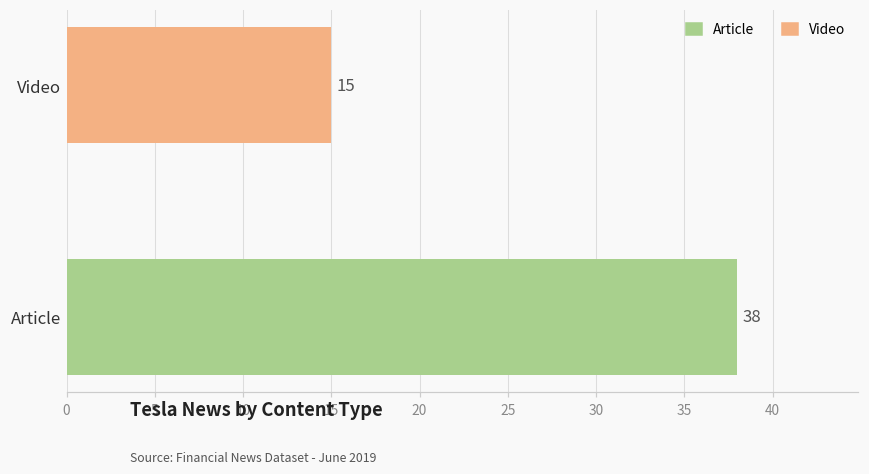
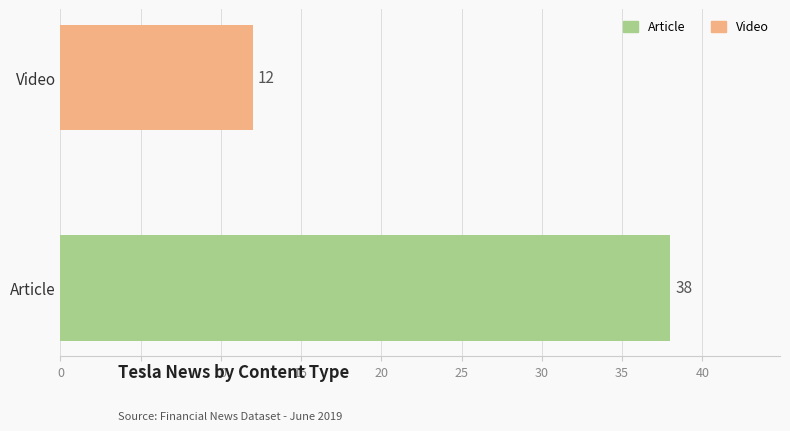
  {
-   "Video": 15,
+   "Video": 12,
    "Article": 38
  }
